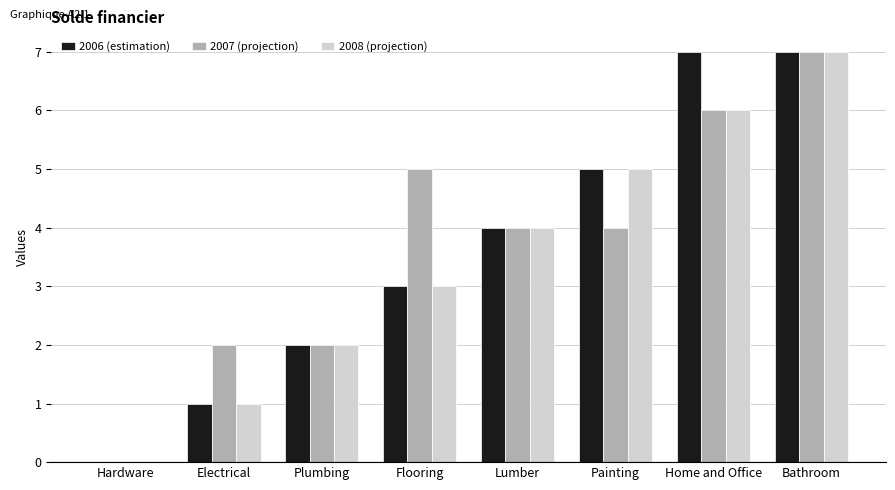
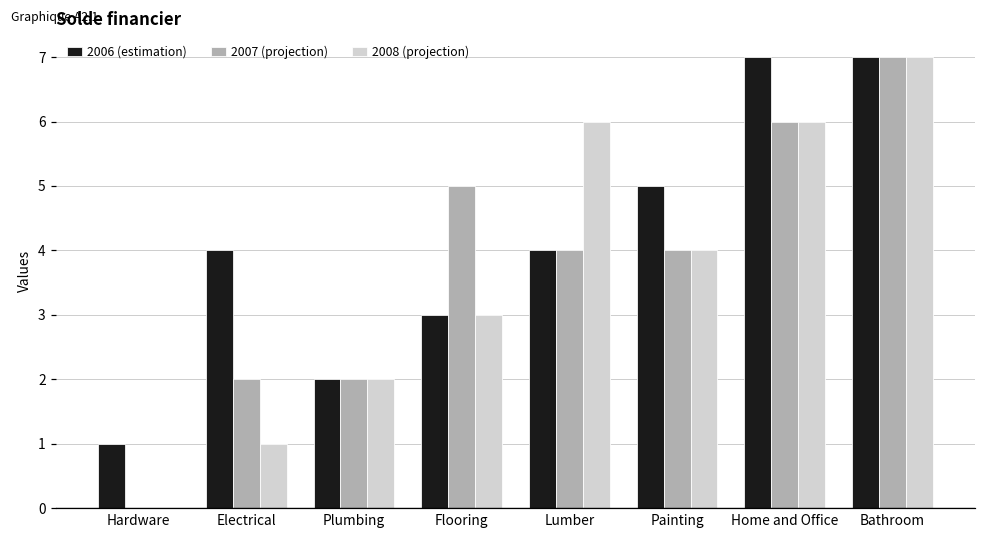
  {
    "2006 (estimation)": {
-     "Hardware": 0,
-     "Electrical": 1,
+     "Hardware": 1,
+     "Electrical": 4,
      "Plumbing": 2,
      "Flooring": 3,
      "Lumber": 4,
      "Painting": 5,
      "Home and Office": 7,
      "Bathroom": 7
    },
    "2007 (projection)": {
      "Hardware": 0,
      "Electrical": 2,
      "Plumbing": 2,
      "Flooring": 5,
      "Lumber": 4,
      "Painting": 4,
      "Home and Office": 6,
      "Bathroom": 7
    },
    "2008 (projection)": {
      "Hardware": 0,
      "Electrical": 1,
      "Plumbing": 2,
      "Flooring": 3,
-     "Lumber": 4,
-     "Painting": 5,
+     "Lumber": 6,
+     "Painting": 4,
      "Home and Office": 6,
      "Bathroom": 7
    }
  }
